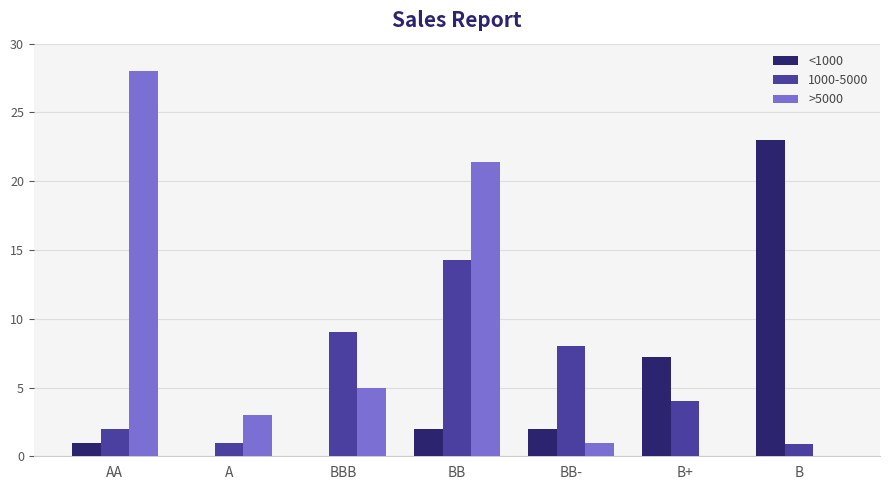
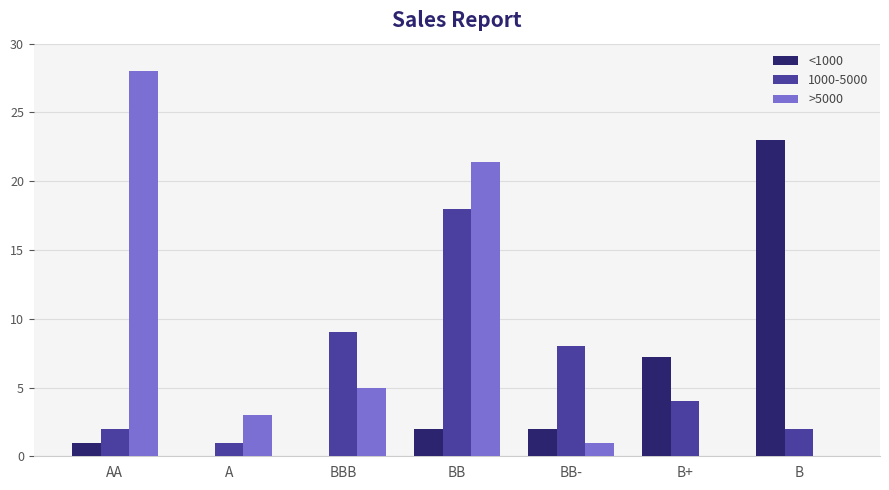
  {
    "<1000": {
      "AA": 1.0,
      "A": 0.0,
      "BBB": 0.0,
      "BB": 2.0,
      "BB-": 2.0,
      "B+": 7.2,
      "B": 23.0
    },
    "1000-5000": {
      "AA": 2.0,
      "A": 1.0,
      "BBB": 9.0,
-     "BB": 14.3,
+     "BB": 18.0,
      "BB-": 8.0,
      "B+": 4.0,
-     "B": 0.9
+     "B": 2.0
    },
    ">5000": {
      "AA": 28.0,
      "A": 3.0,
      "BBB": 5.0,
      "BB": 21.4,
      "BB-": 1.0,
      "B+": 0.0,
      "B": 0.0
    }
  }
